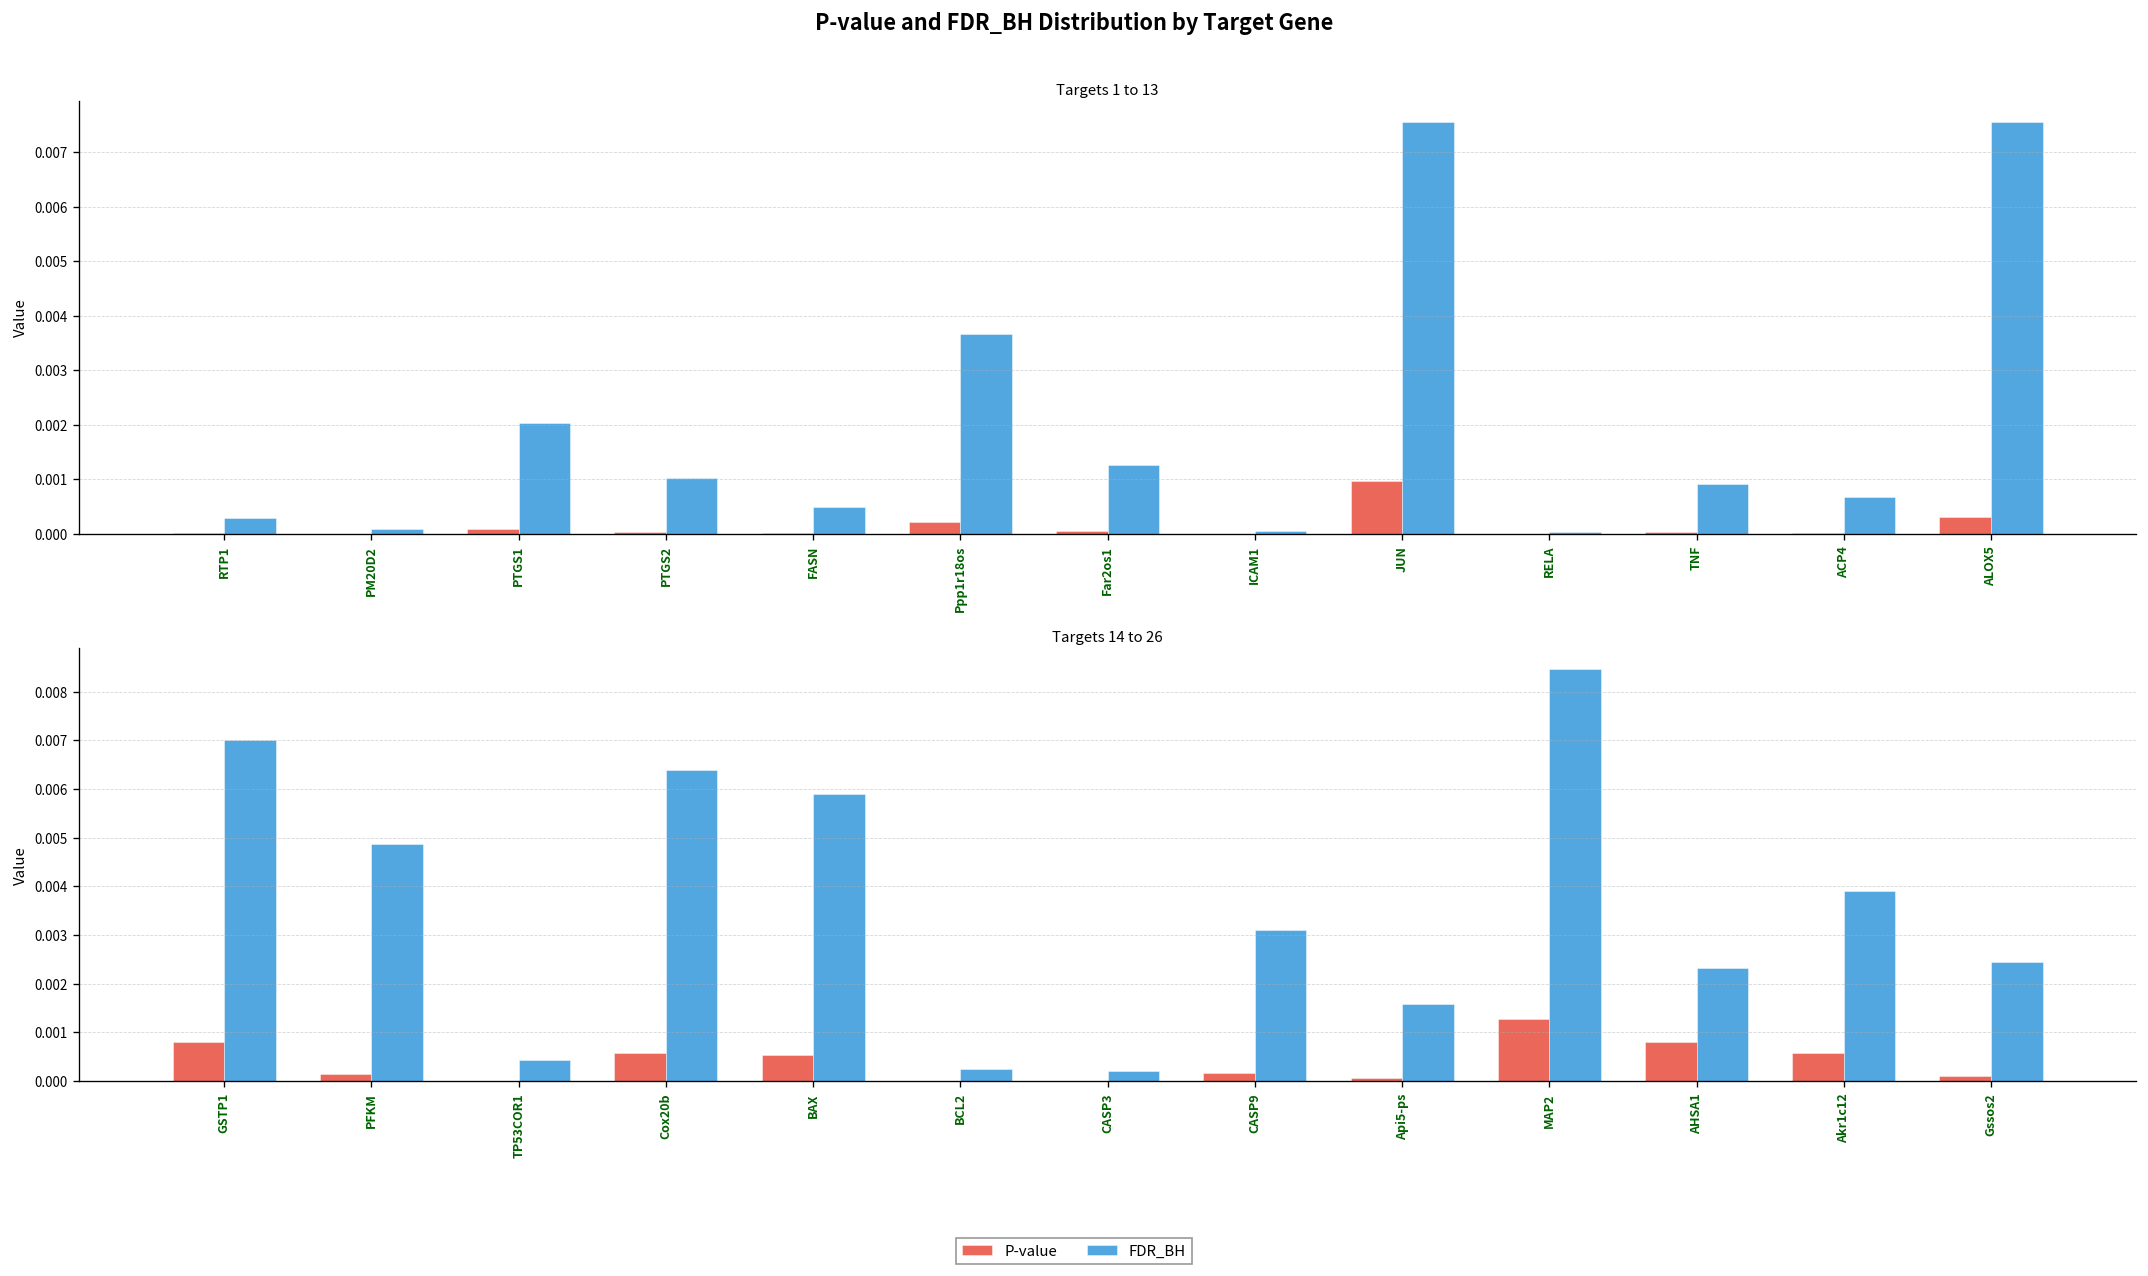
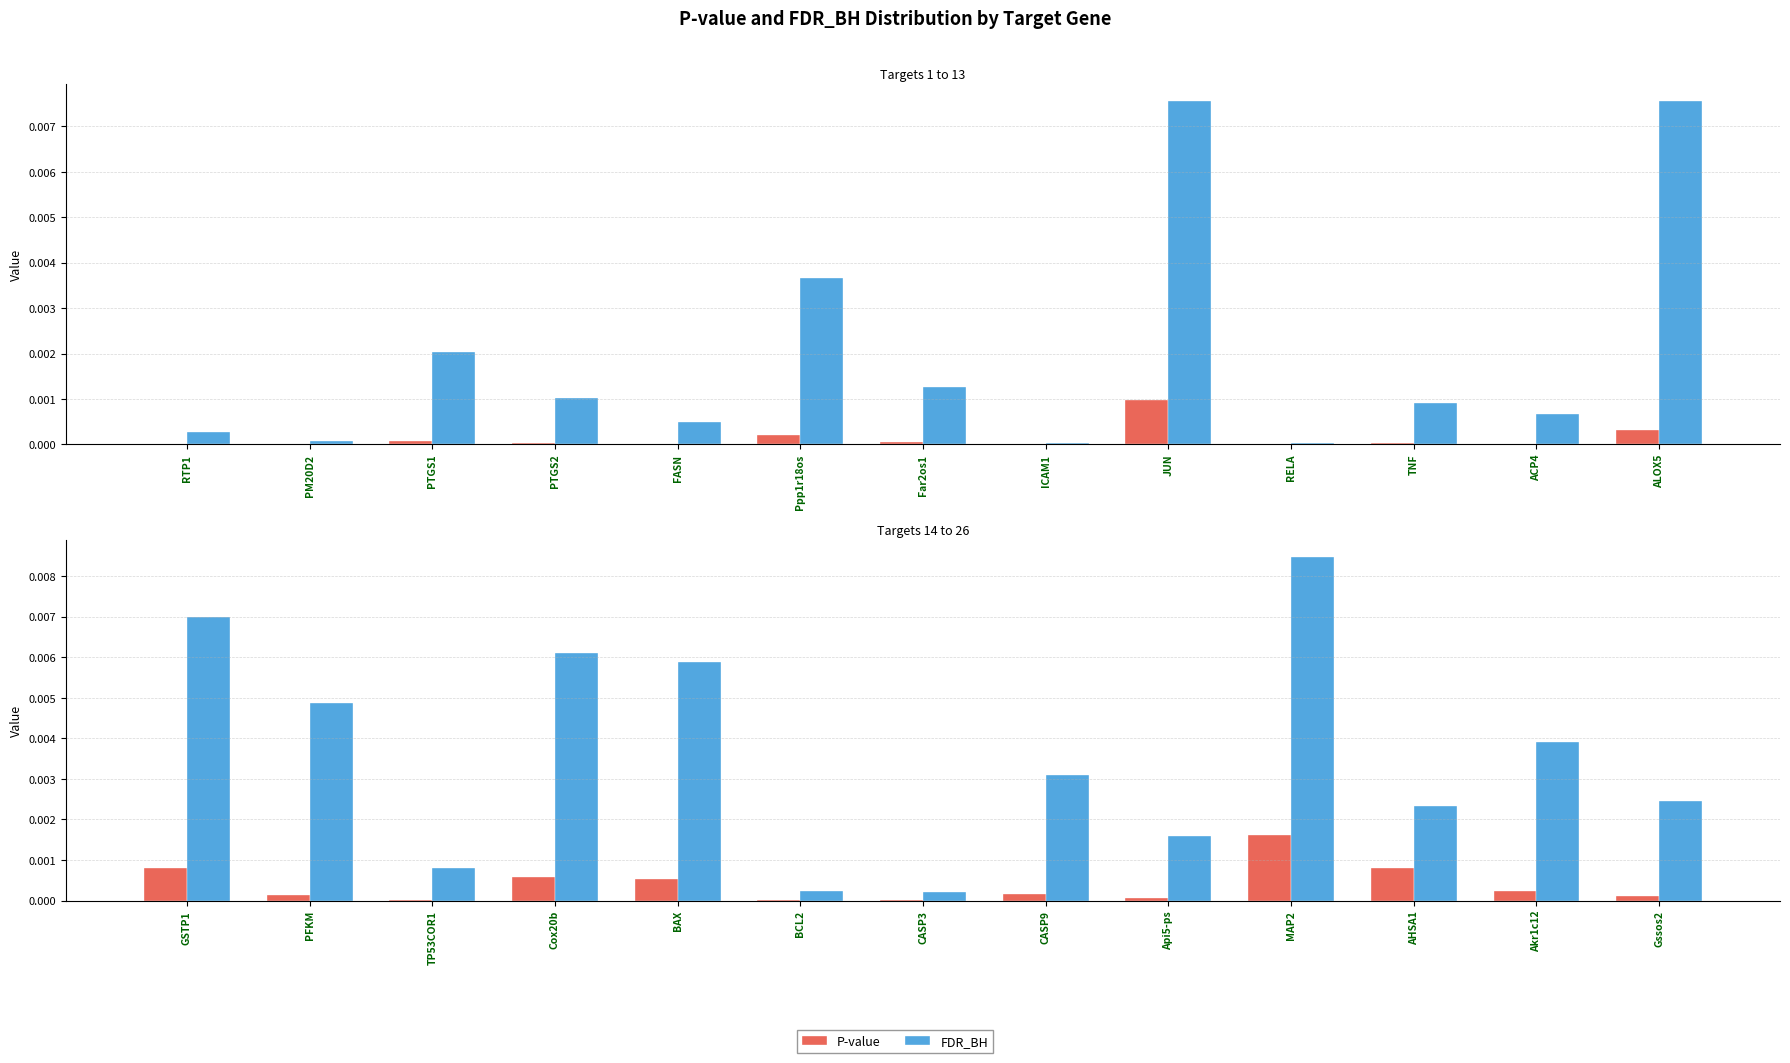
  {
    "Targets 1 to 13": {
      "P-value": {
        "PTGS1": 0.0001,
        "Ppp1r18os": 0.0002,
        "JUN": 0.0010,
        "ALOX5": 0.0003
      },
      "FDR_BH": {
        "RTP1": 0.0003,
        "PM20D2": 0.0001,
        "PTGS1": 0.0020,
        "PTGS2": 0.0010,
        "FASN": 0.0005,
        "Ppp1r18os": 0.0037,
        "Far2os1": 0.0013,
        "JUN": 0.0076,
        "TNF": 0.0009,
        "ACP4": 0.0007,
        "ALOX5": 0.0076
      }
    },
    "Targets 14 to 26": {
      "P-value": {
        "GSTP1": 0.0008,
        "PFKM": 0.0001,
        "Cox20b": 0.0006,
        "BAX": 0.0005,
        "CASP9": 0.0002,
-       "MAP2": 0.0013,
+       "MAP2": 0.0016,
        "AHSA1": 0.0008,
-       "Akr1c12": 0.0006,
+       "Akr1c12": 0.0002,
        "Gssos2": 0.0001
      },
      "FDR_BH": {
        "GSTP1": 0.0070,
        "PFKM": 0.0049,
-       "TP53COR1": 0.0004,
-       "Cox20b": 0.0064,
+       "TP53COR1": 0.0008,
+       "Cox20b": 0.0061,
        "BAX": 0.0059,
        "BCL2": 0.0002,
        "CASP3": 0.0002,
        "CASP9": 0.0031,
        "Api5-ps": 0.0016,
        "MAP2": 0.0085,
        "AHSA1": 0.0023,
        "Akr1c12": 0.0039,
        "Gssos2": 0.0024
      }
    }
  }
